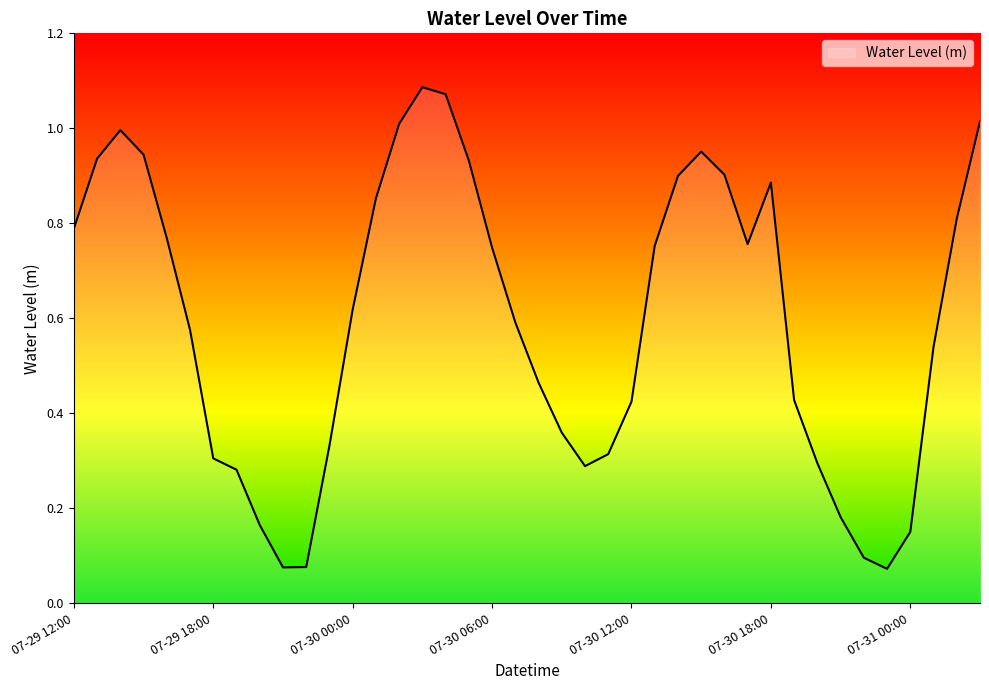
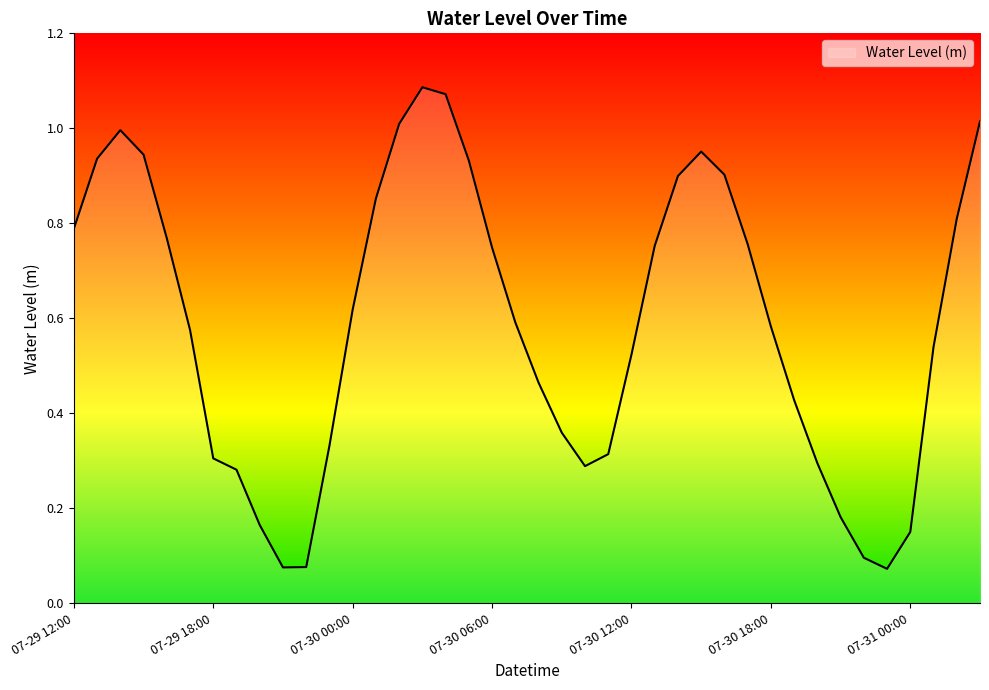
  {
    "07-29 12:00": 0.79,
    "07-29 18:00": 0.31,
    "07-30 00:00": 0.62,
    "07-30 06:00": 0.75,
-   "07-30 12:00": 0.42,
-   "07-30 18:00": 0.89,
+   "07-30 12:00": 0.52,
+   "07-30 18:00": 0.58,
    "07-31 00:00": 0.15
  }
